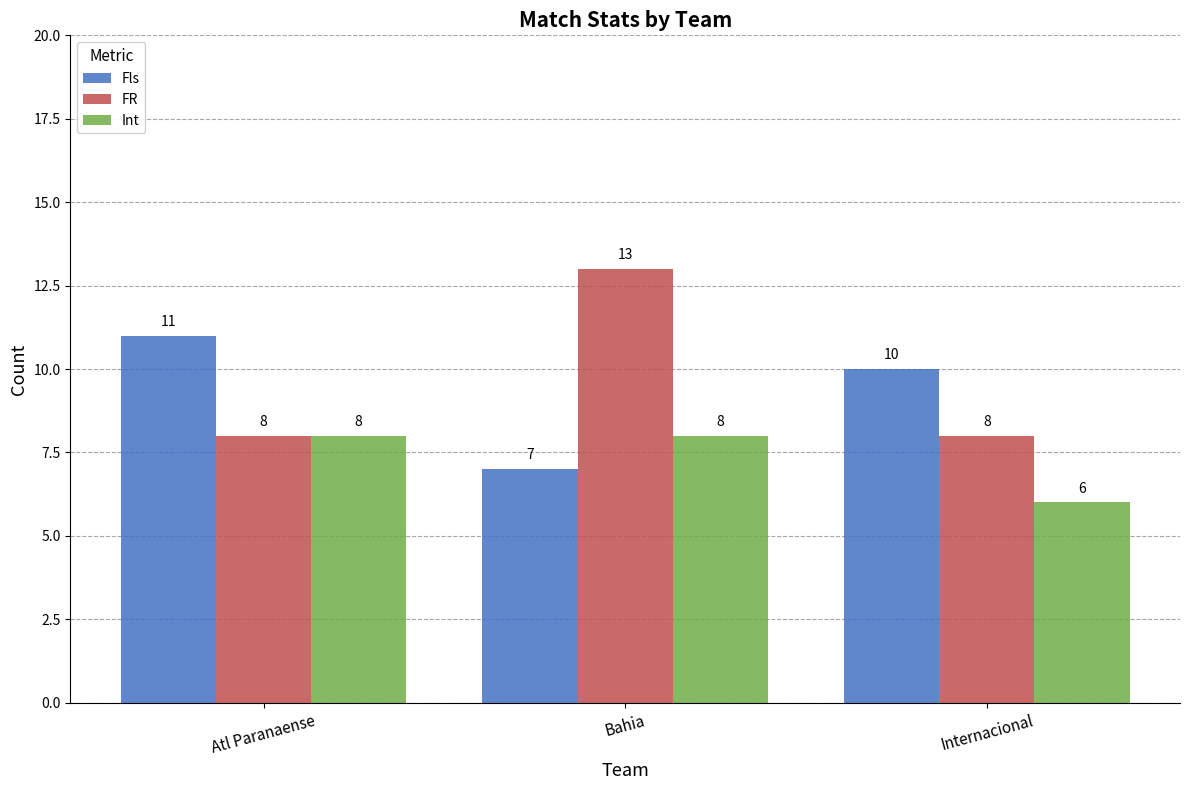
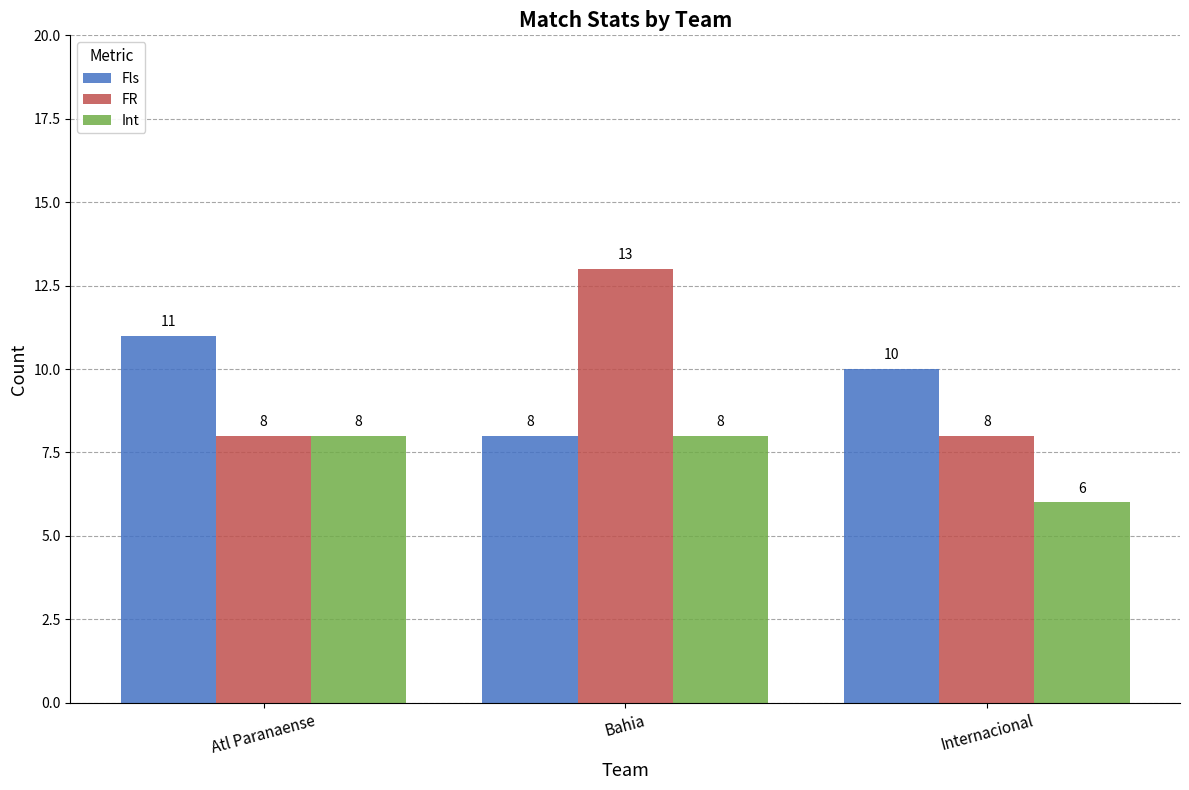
  {
    "Fls": {
      "Atl Paranaense": 11,
-     "Bahia": 7,
+     "Bahia": 8,
      "Internacional": 10
    },
    "FR": {
      "Atl Paranaense": 8,
      "Bahia": 13,
      "Internacional": 8
    },
    "Int": {
      "Atl Paranaense": 8,
      "Bahia": 8,
      "Internacional": 6
    }
  }
